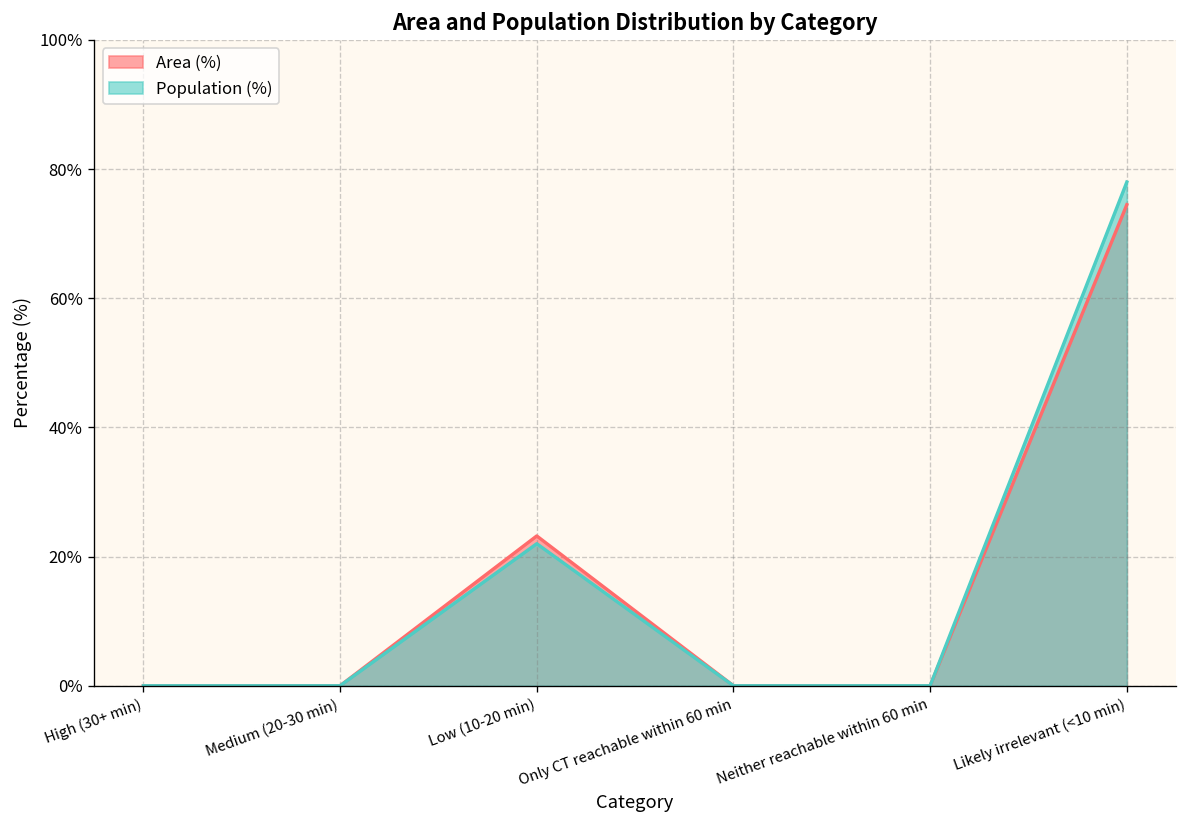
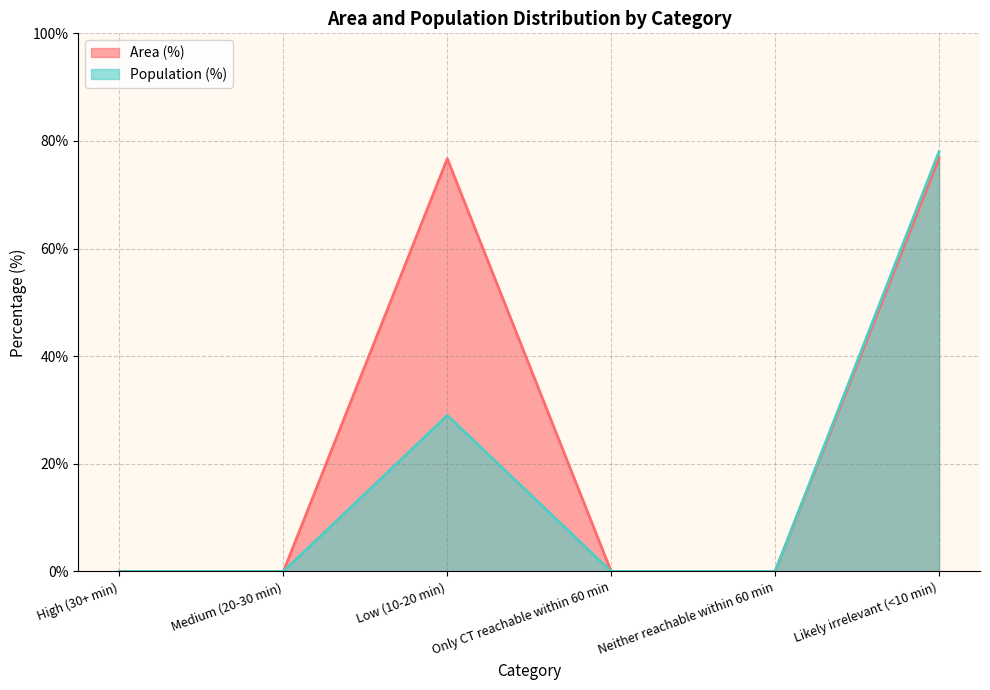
  {
    "Area (%)": {
-     "Low (10-20 min)": "23%",
-     "Likely irrelevant (<10 min)": "75%"
+     "Low (10-20 min)": "77%",
+     "Likely irrelevant (<10 min)": "77%"
    },
    "Population (%)": {
-     "Low (10-20 min)": "22%",
+     "Low (10-20 min)": "29%",
      "Likely irrelevant (<10 min)": "78%"
    }
  }
